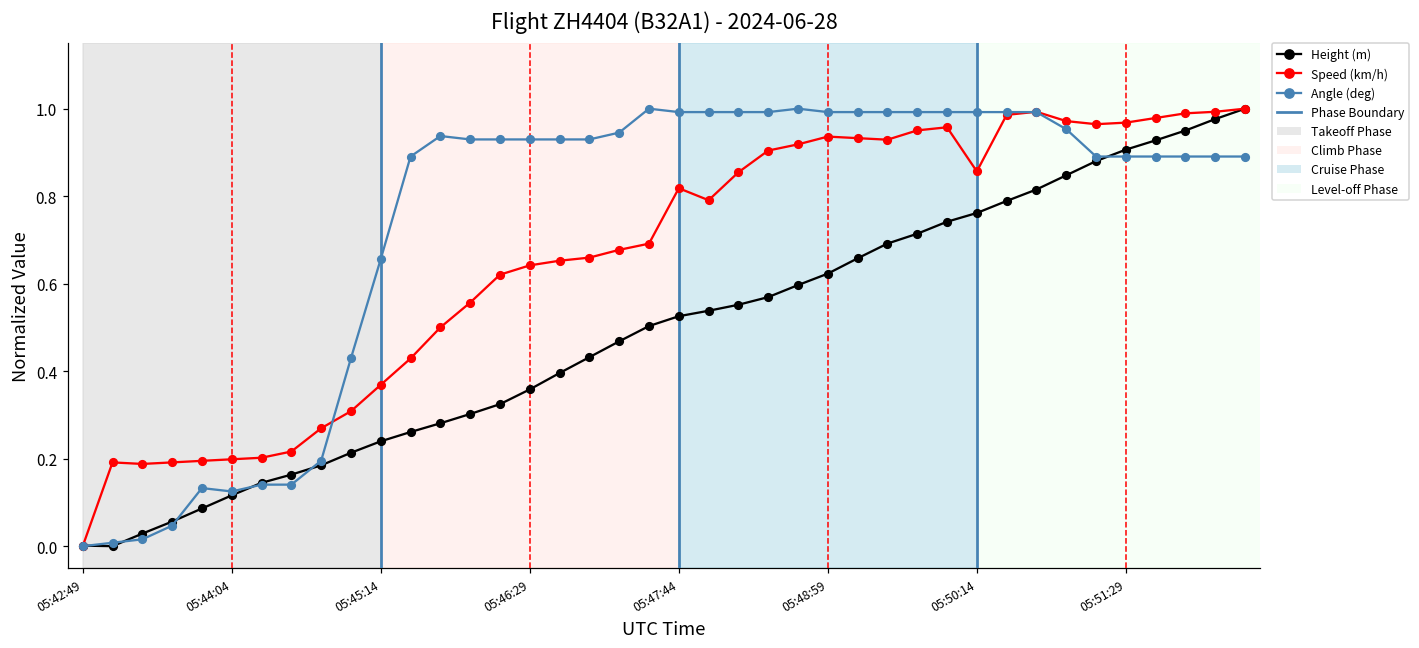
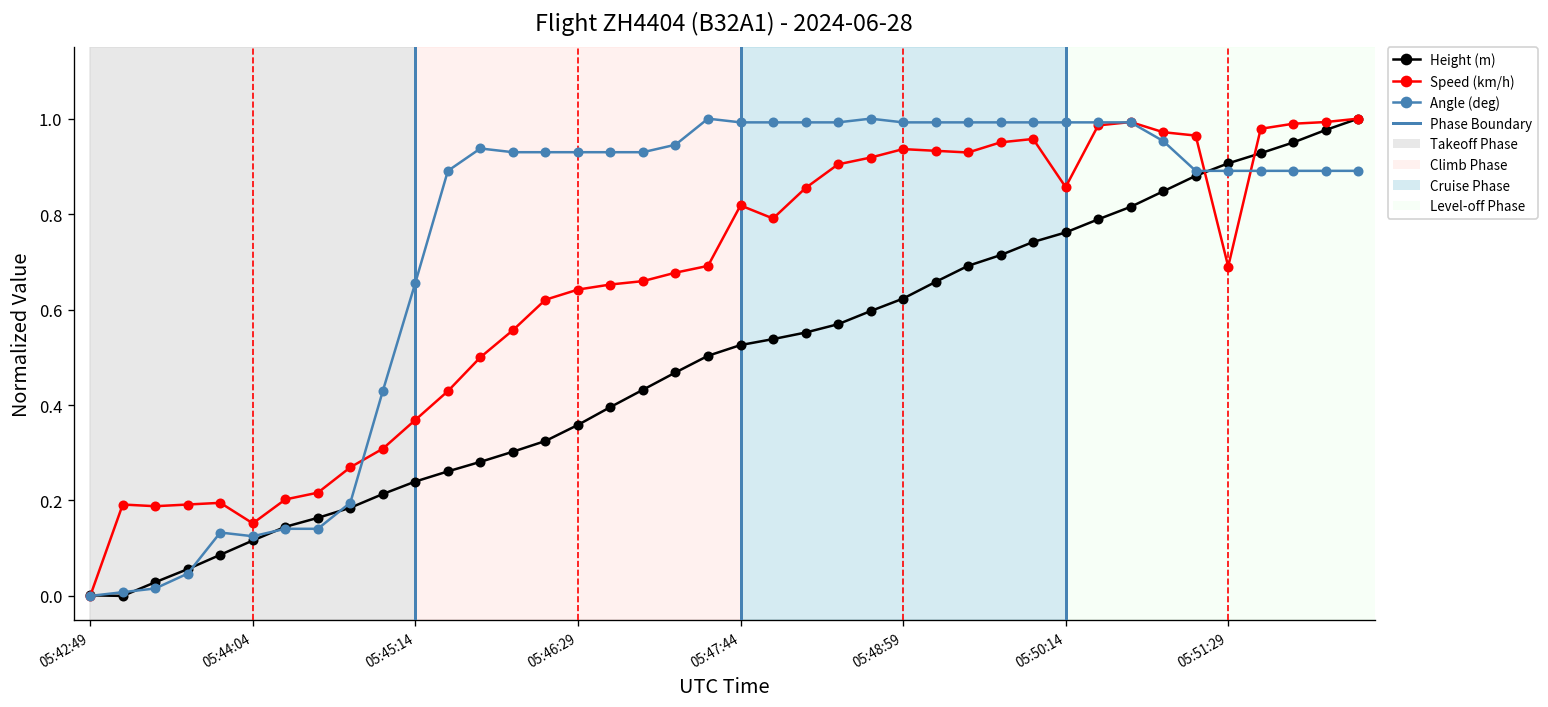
  {
    "Height (m)": {
      "05:44:04": 0.12,
      "05:45:14": 0.24,
      "05:46:29": 0.36,
      "05:47:44": 0.53,
      "05:48:59": 0.62,
      "05:50:14": 0.76,
      "05:51:29": 0.91
    },
    "Speed (km/h)": {
-     "05:44:04": 0.20,
+     "05:44:04": 0.15,
      "05:45:14": 0.37,
      "05:46:29": 0.64,
      "05:47:44": 0.82,
      "05:48:59": 0.94,
      "05:50:14": 0.86,
-     "05:51:29": 0.97
+     "05:51:29": 0.69
    },
    "Angle (deg)": {
      "05:44:04": 0.12,
      "05:45:14": 0.66,
      "05:46:29": 0.93,
      "05:47:44": 0.99,
      "05:48:59": 0.99,
      "05:50:14": 0.99,
      "05:51:29": 0.89
    }
  }
